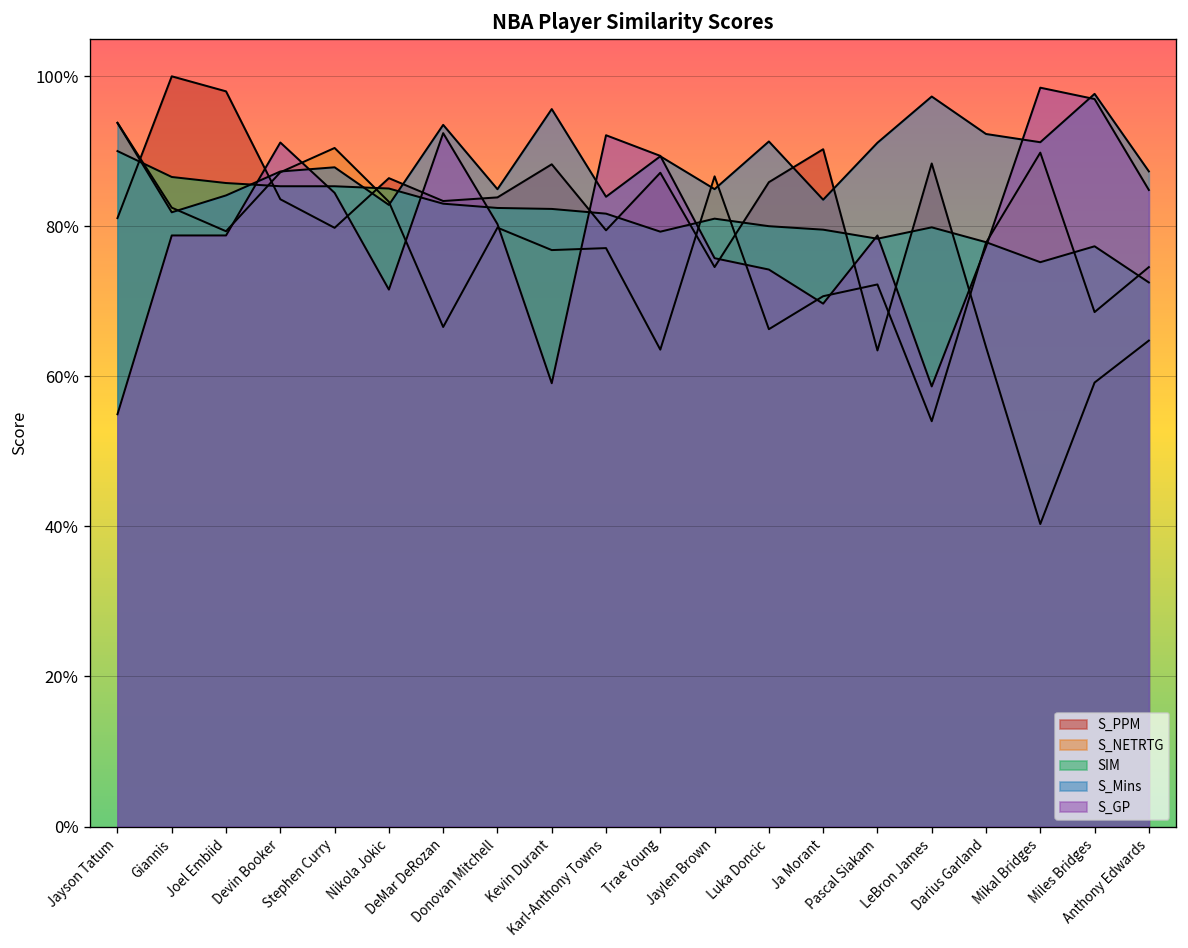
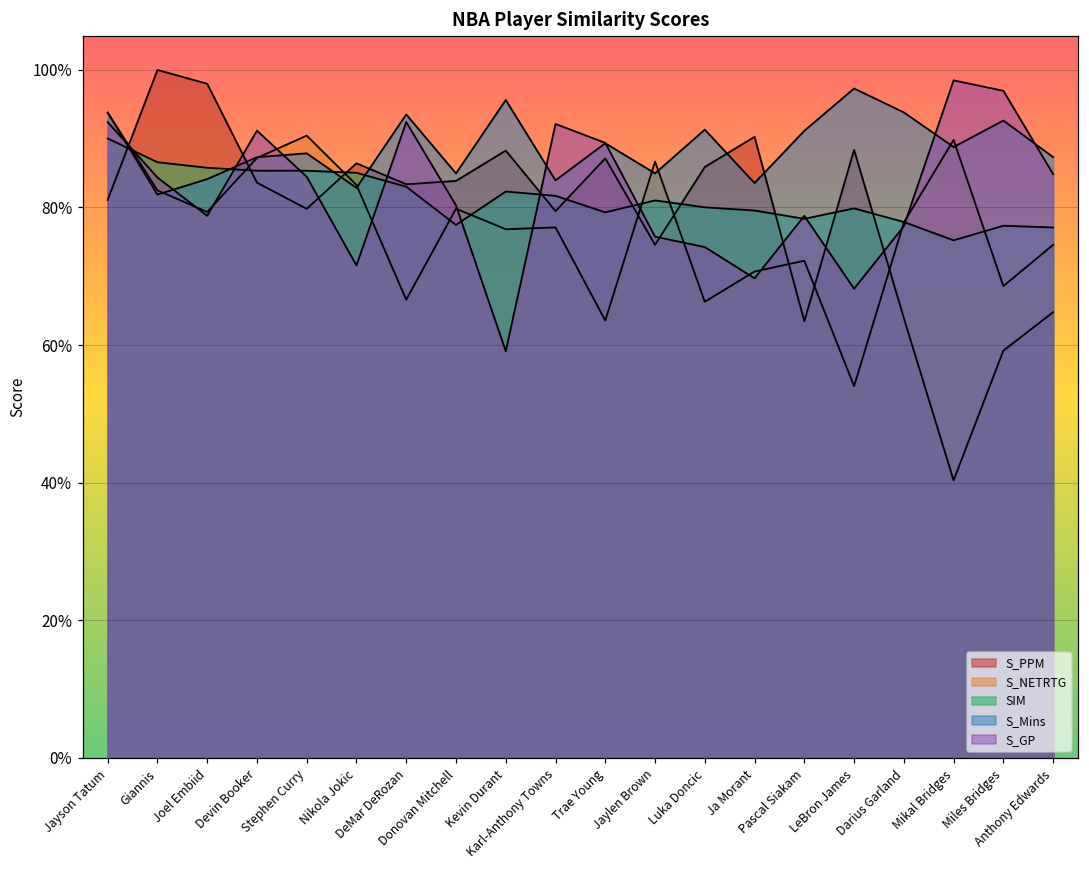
  {
    "SIM": {
      "Jayson Tatum": "90%",
      "Giannis": "87%",
      "Joel Embiid": "86%",
      "Devin Booker": "85%",
      "Stephen Curry": "85%",
      "Nikola Jokic": "85%",
-     "Donovan Mitchell": "82%",
+     "Donovan Mitchell": "77%",
      "Kevin Durant": "82%",
      "Karl-Anthony Towns": "82%",
      "Trae Young": "79%",
      "Jaylen Brown": "81%",
      "Luka Doncic": "80%",
      "Ja Morant": "80%",
      "Pascal Siakam": "78%",
      "LeBron James": "80%",
      "Mikal Bridges": "75%",
      "Miles Bridges": "77%",
-     "Anthony Edwards": "73%"
+     "Anthony Edwards": "77%"
    },
    "S_Mins": {
      "Giannis": "82%",
      "Joel Embiid": "84%",
      "Stephen Curry": "88%",
      "Nikola Jokic": "83%",
      "DeMar DeRozan": "94%",
      "Donovan Mitchell": "85%",
      "Kevin Durant": "96%",
      "Karl-Anthony Towns": "84%",
      "Jaylen Brown": "85%",
      "Luka Doncic": "91%",
      "Ja Morant": "84%",
      "Pascal Siakam": "91%",
      "LeBron James": "97%",
-     "Darius Garland": "92%",
-     "Mikal Bridges": "91%",
-     "Miles Bridges": "98%",
+     "Darius Garland": "94%",
+     "Mikal Bridges": "89%",
+     "Miles Bridges": "93%",
      "Anthony Edwards": "87%"
    },
    "S_GP": {
-     "Jayson Tatum": "55%",
-     "Giannis": "79%",
+     "Jayson Tatum": "92%",
+     "Giannis": "84%",
      "Joel Embiid": "79%",
      "Devin Booker": "91%",
      "Stephen Curry": "84%",
      "Nikola Jokic": "72%",
      "DeMar DeRozan": "92%",
      "Donovan Mitchell": "80%",
      "Kevin Durant": "59%",
      "Karl-Anthony Towns": "92%",
      "Jaylen Brown": "76%",
      "Luka Doncic": "74%",
      "Ja Morant": "70%",
      "Pascal Siakam": "79%",
-     "LeBron James": "59%",
+     "LeBron James": "68%",
      "Darius Garland": "77%",
      "Mikal Bridges": "98%",
      "Miles Bridges": "97%",
      "Anthony Edwards": "85%"
    }
  }
